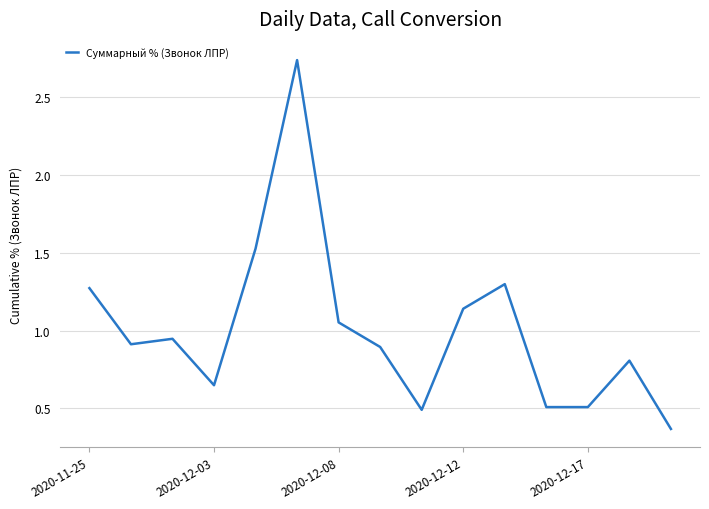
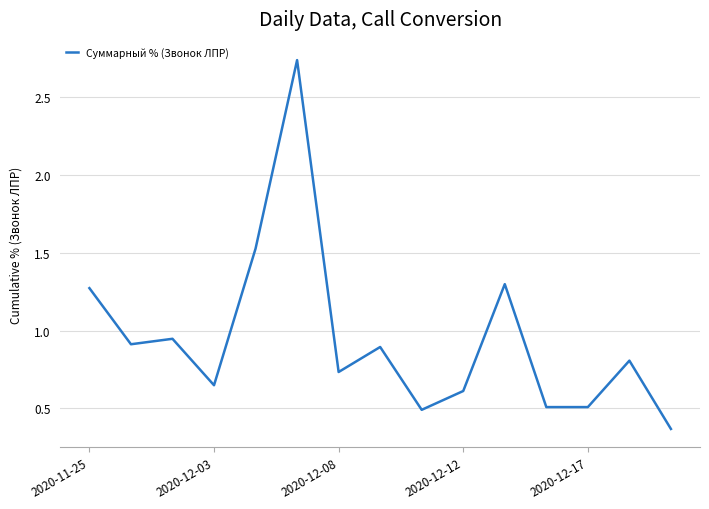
  {
    "2020-11-25": 1.27,
    "2020-12-03": 0.65,
-   "2020-12-08": 1.05,
-   "2020-12-12": 1.14,
+   "2020-12-08": 0.73,
+   "2020-12-12": 0.61,
    "2020-12-17": 0.51
  }
